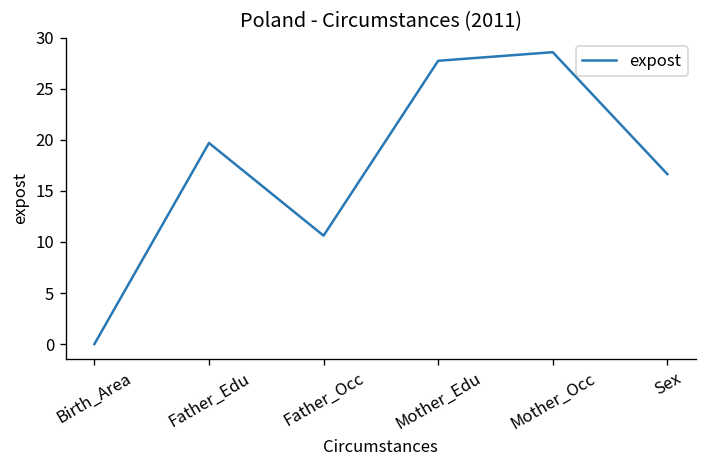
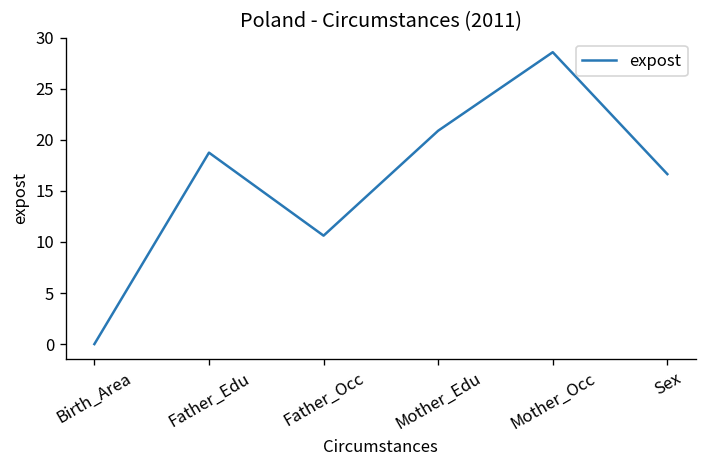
  {
    "Birth_Area": 0,
-   "Father_Edu": 20,
+   "Father_Edu": 19,
    "Father_Occ": 11,
-   "Mother_Edu": 28,
+   "Mother_Edu": 21,
    "Mother_Occ": 29,
    "Sex": 17
  }
